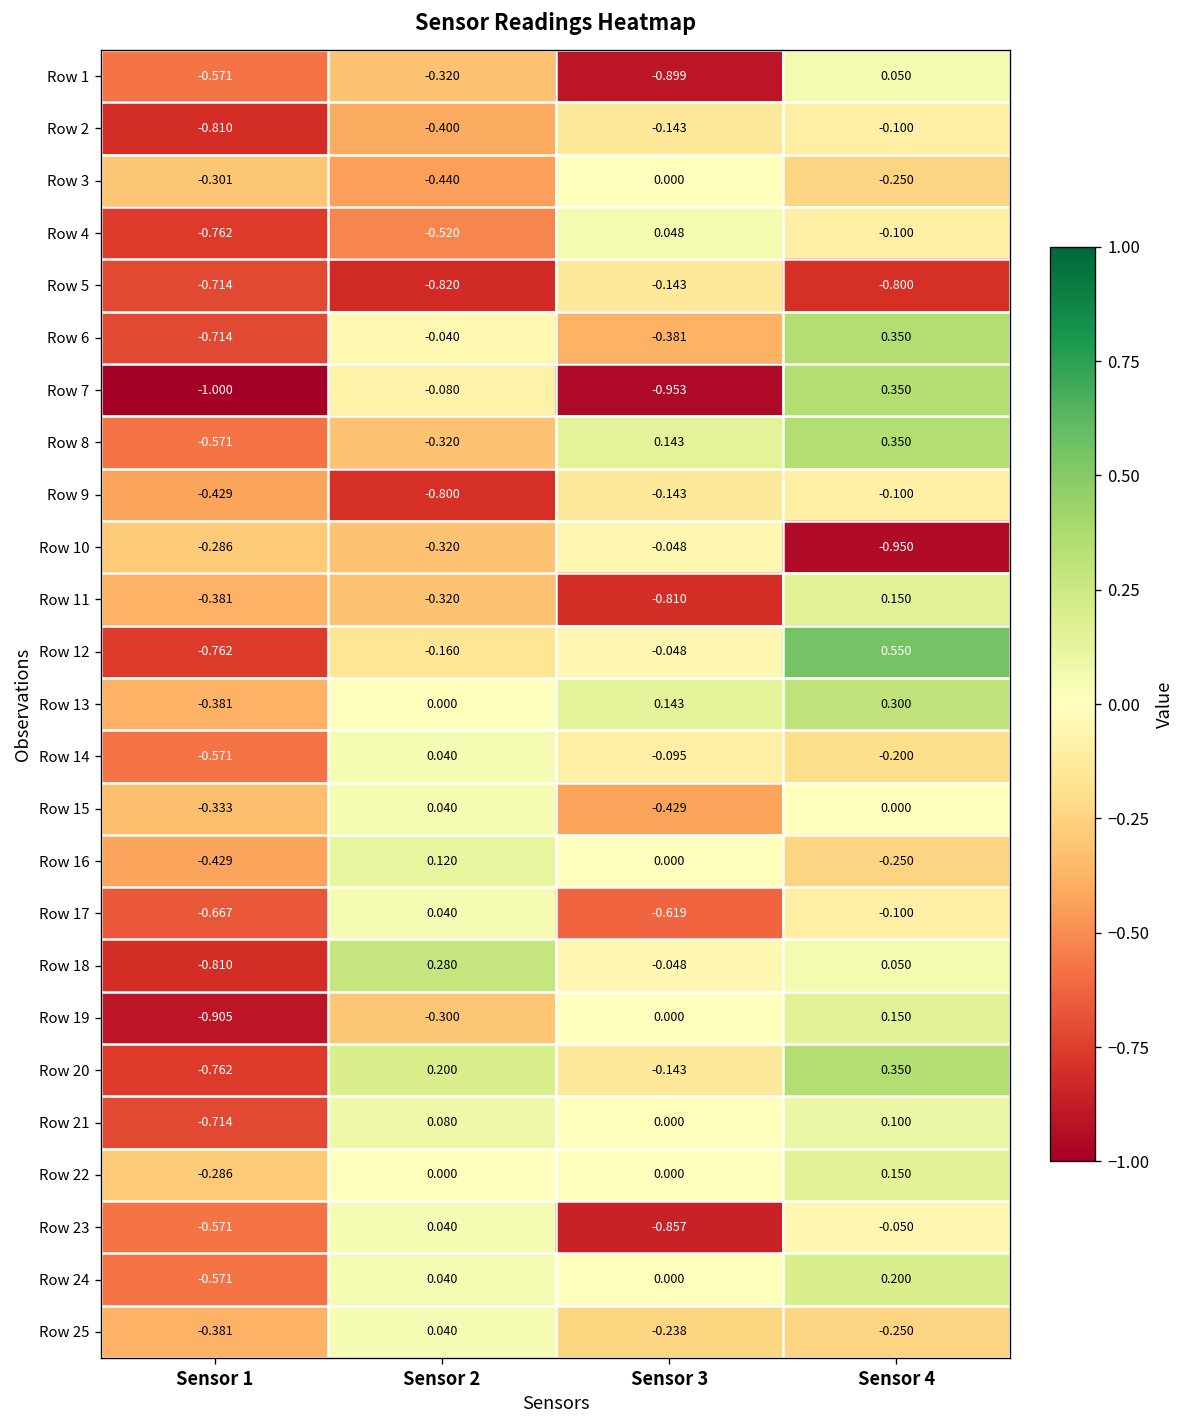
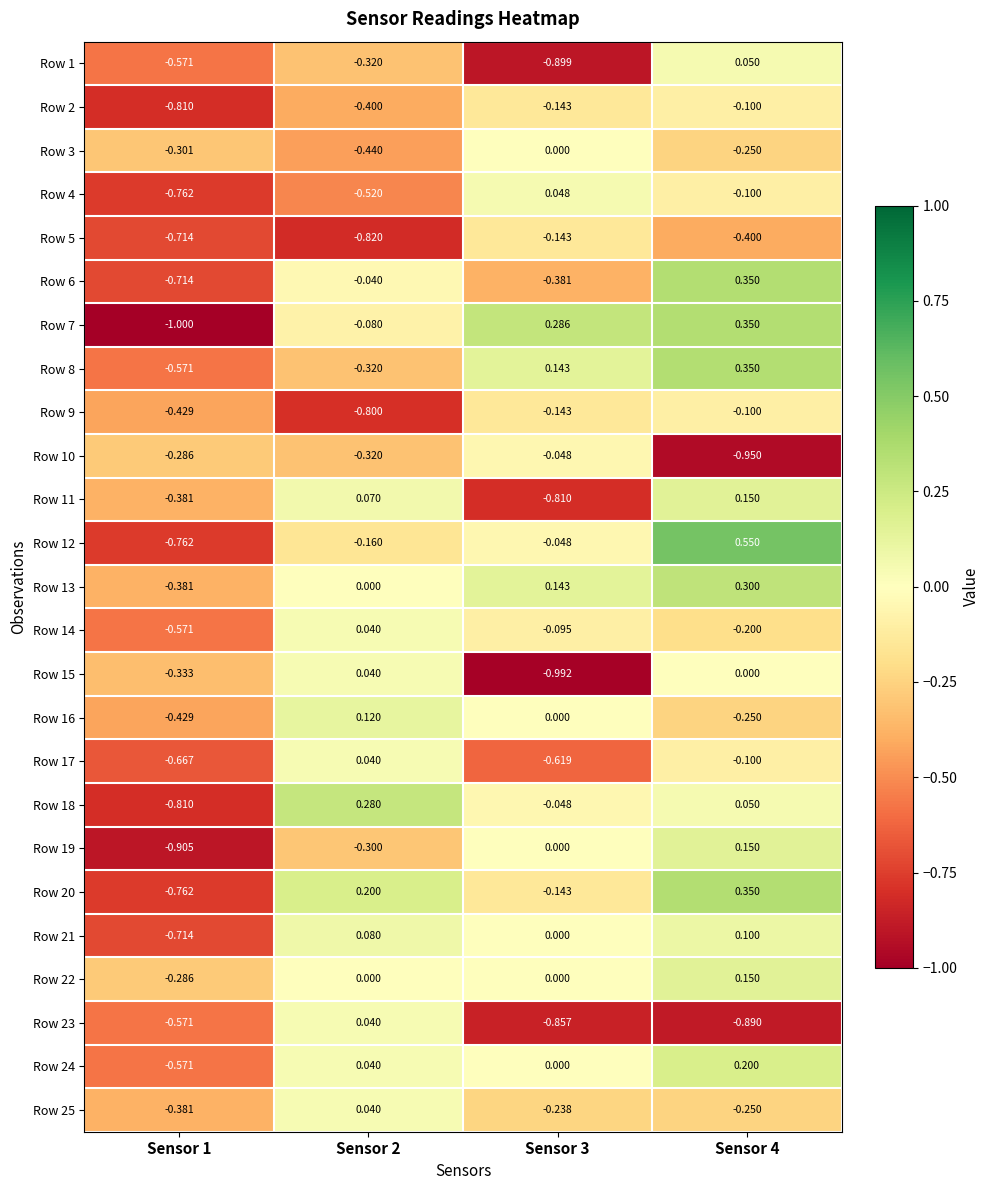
  {
    "Row 1": {
      "Sensor 1": -0.571,
      "Sensor 2": -0.320,
      "Sensor 3": -0.899,
      "Sensor 4": 0.050
    },
    "Row 2": {
      "Sensor 1": -0.810,
      "Sensor 2": -0.400,
      "Sensor 3": -0.143,
      "Sensor 4": -0.100
    },
    "Row 3": {
      "Sensor 1": -0.301,
      "Sensor 2": -0.440,
      "Sensor 3": 0.000,
      "Sensor 4": -0.250
    },
    "Row 4": {
      "Sensor 1": -0.762,
      "Sensor 2": -0.520,
      "Sensor 3": 0.048,
      "Sensor 4": -0.100
    },
    "Row 5": {
      "Sensor 1": -0.714,
      "Sensor 2": -0.820,
      "Sensor 3": -0.143,
-     "Sensor 4": -0.800
+     "Sensor 4": -0.400
    },
    "Row 6": {
      "Sensor 1": -0.714,
      "Sensor 2": -0.040,
      "Sensor 3": -0.381,
      "Sensor 4": 0.350
    },
    "Row 7": {
      "Sensor 1": -1.000,
      "Sensor 2": -0.080,
-     "Sensor 3": -0.953,
+     "Sensor 3": 0.286,
      "Sensor 4": 0.350
    },
    "Row 8": {
      "Sensor 1": -0.571,
      "Sensor 2": -0.320,
      "Sensor 3": 0.143,
      "Sensor 4": 0.350
    },
    "Row 9": {
      "Sensor 1": -0.429,
      "Sensor 2": -0.800,
      "Sensor 3": -0.143,
      "Sensor 4": -0.100
    },
    "Row 10": {
      "Sensor 1": -0.286,
      "Sensor 2": -0.320,
      "Sensor 3": -0.048,
      "Sensor 4": -0.950
    },
    "Row 11": {
      "Sensor 1": -0.381,
-     "Sensor 2": -0.320,
+     "Sensor 2": 0.070,
      "Sensor 3": -0.810,
      "Sensor 4": 0.150
    },
    "Row 12": {
      "Sensor 1": -0.762,
      "Sensor 2": -0.160,
      "Sensor 3": -0.048,
      "Sensor 4": 0.550
    },
    "Row 13": {
      "Sensor 1": -0.381,
      "Sensor 2": 0.000,
      "Sensor 3": 0.143,
      "Sensor 4": 0.300
    },
    "Row 14": {
      "Sensor 1": -0.571,
      "Sensor 2": 0.040,
      "Sensor 3": -0.095,
      "Sensor 4": -0.200
    },
    "Row 15": {
      "Sensor 1": -0.333,
      "Sensor 2": 0.040,
-     "Sensor 3": -0.429,
+     "Sensor 3": -0.992,
      "Sensor 4": 0.000
    },
    "Row 16": {
      "Sensor 1": -0.429,
      "Sensor 2": 0.120,
      "Sensor 3": 0.000,
      "Sensor 4": -0.250
    },
    "Row 17": {
      "Sensor 1": -0.667,
      "Sensor 2": 0.040,
      "Sensor 3": -0.619,
      "Sensor 4": -0.100
    },
    "Row 18": {
      "Sensor 1": -0.810,
      "Sensor 2": 0.280,
      "Sensor 3": -0.048,
      "Sensor 4": 0.050
    },
    "Row 19": {
      "Sensor 1": -0.905,
      "Sensor 2": -0.300,
      "Sensor 3": 0.000,
      "Sensor 4": 0.150
    },
    "Row 20": {
      "Sensor 1": -0.762,
      "Sensor 2": 0.200,
      "Sensor 3": -0.143,
      "Sensor 4": 0.350
    },
    "Row 21": {
      "Sensor 1": -0.714,
      "Sensor 2": 0.080,
      "Sensor 3": 0.000,
      "Sensor 4": 0.100
    },
    "Row 22": {
      "Sensor 1": -0.286,
      "Sensor 2": 0.000,
      "Sensor 3": 0.000,
      "Sensor 4": 0.150
    },
    "Row 23": {
      "Sensor 1": -0.571,
      "Sensor 2": 0.040,
      "Sensor 3": -0.857,
-     "Sensor 4": -0.050
+     "Sensor 4": -0.890
    },
    "Row 24": {
      "Sensor 1": -0.571,
      "Sensor 2": 0.040,
      "Sensor 3": 0.000,
      "Sensor 4": 0.200
    },
    "Row 25": {
      "Sensor 1": -0.381,
      "Sensor 2": 0.040,
      "Sensor 3": -0.238,
      "Sensor 4": -0.250
    }
  }
